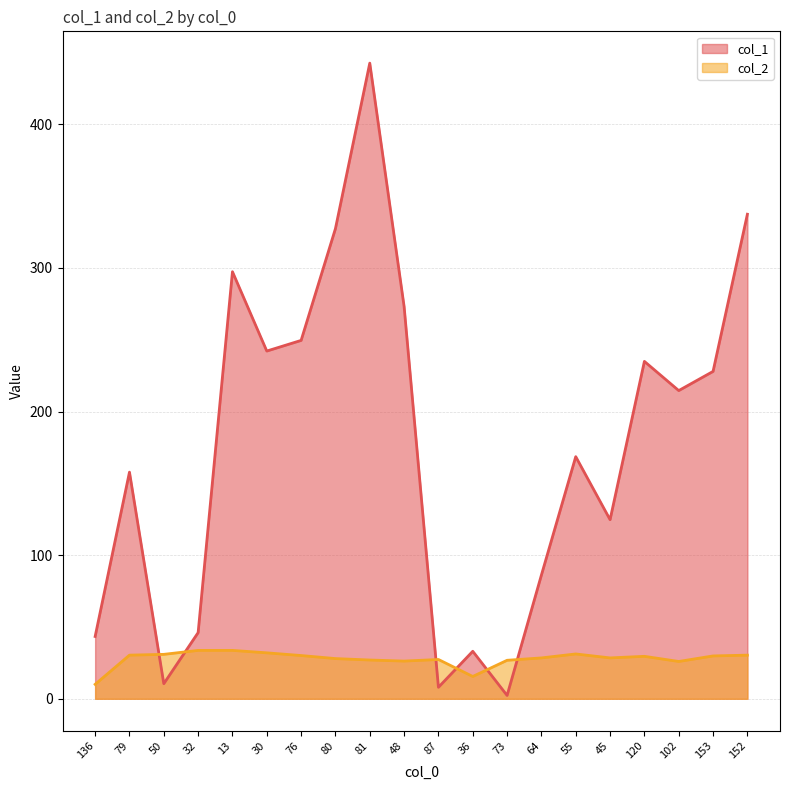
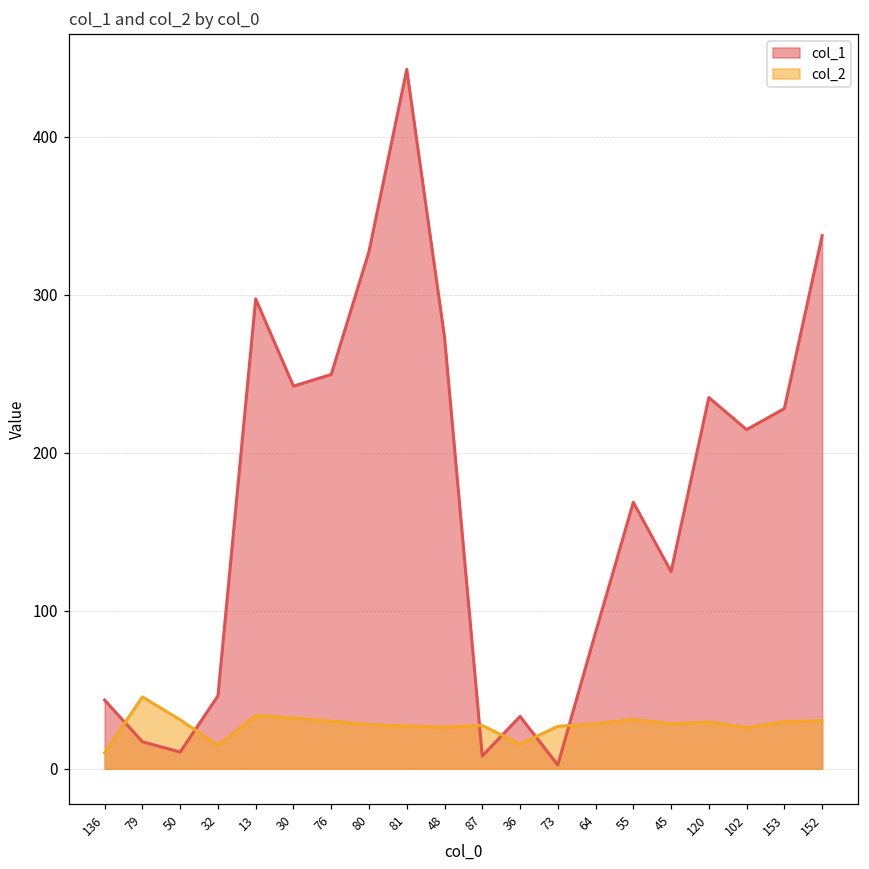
  {
    "col_1": {
      "136": 43,
-     "79": 158,
+     "79": 17,
      "50": 11,
      "32": 46,
      "13": 297,
      "30": 242,
      "76": 250,
      "80": 327,
      "81": 443,
      "48": 273,
      "87": 8,
      "36": 33,
      "73": 2,
      "64": 86,
      "55": 169,
      "45": 125,
      "120": 235,
      "102": 215,
      "153": 228,
      "152": 337
    },
    "col_2": {
      "136": 10,
-     "79": 30,
+     "79": 45,
      "50": 31,
-     "32": 34,
+     "32": 15,
      "13": 34,
      "30": 32,
      "76": 30,
      "80": 28,
      "81": 27,
      "48": 26,
      "87": 27,
      "36": 16,
      "73": 27,
      "64": 28,
      "55": 31,
      "45": 28,
      "120": 30,
      "102": 26,
      "153": 30,
      "152": 30
    }
  }
